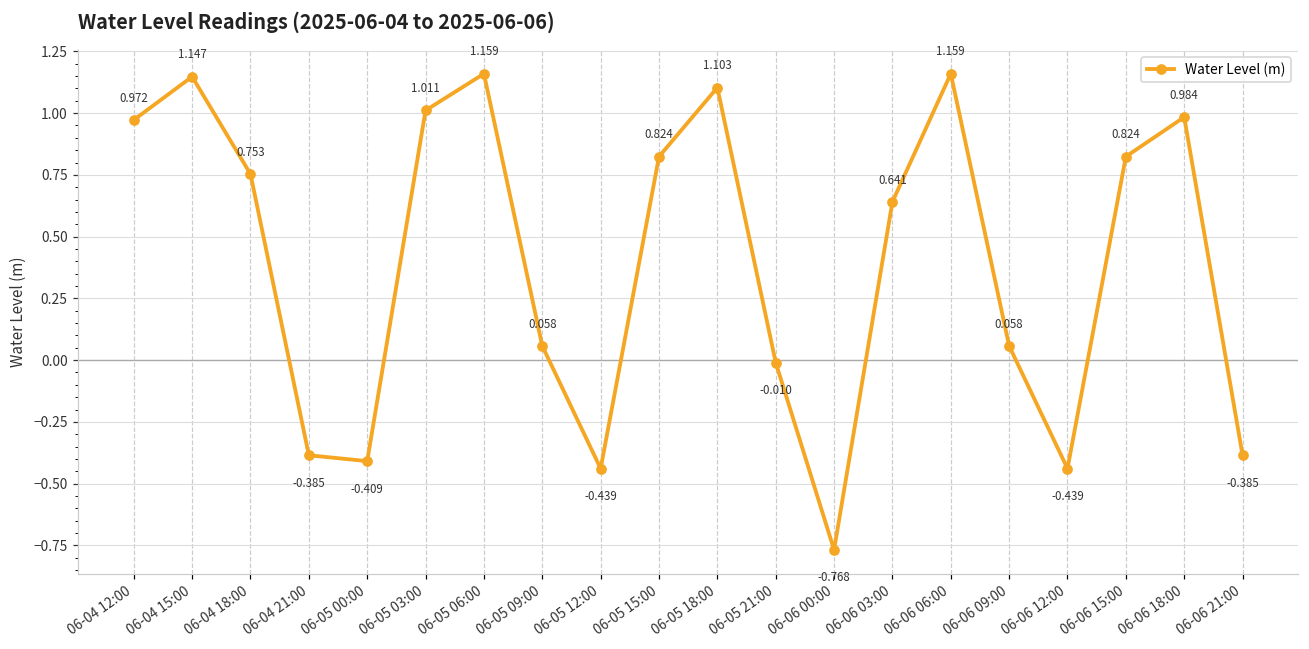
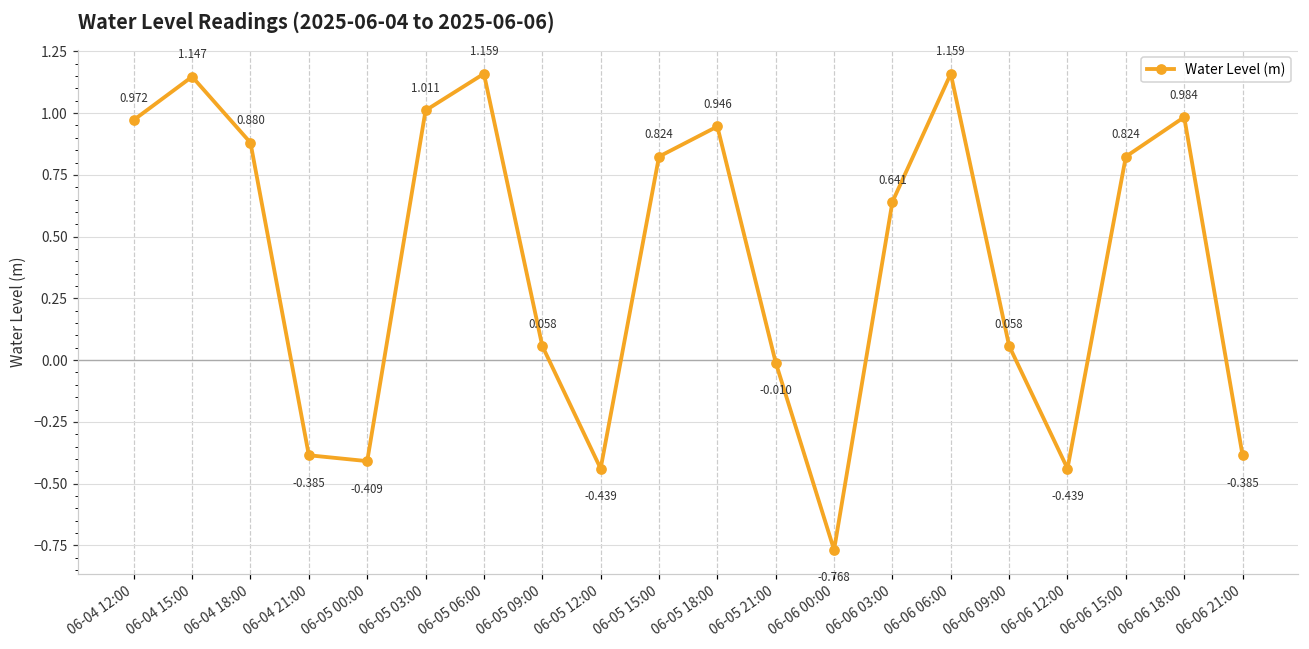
  {
    "06-04 12:00": 0.972,
    "06-04 15:00": 1.147,
-   "06-04 18:00": 0.753,
+   "06-04 18:00": 0.880,
    "06-04 21:00": -0.385,
    "06-05 00:00": -0.409,
    "06-05 03:00": 1.011,
    "06-05 06:00": 1.159,
    "06-05 09:00": 0.058,
    "06-05 12:00": -0.439,
    "06-05 15:00": 0.824,
-   "06-05 18:00": 1.103,
+   "06-05 18:00": 0.946,
    "06-05 21:00": -0.010,
    "06-06 00:00": -0.768,
    "06-06 03:00": 0.641,
    "06-06 06:00": 1.159,
    "06-06 09:00": 0.058,
    "06-06 12:00": -0.439,
    "06-06 15:00": 0.824,
    "06-06 18:00": 0.984,
    "06-06 21:00": -0.385
  }
